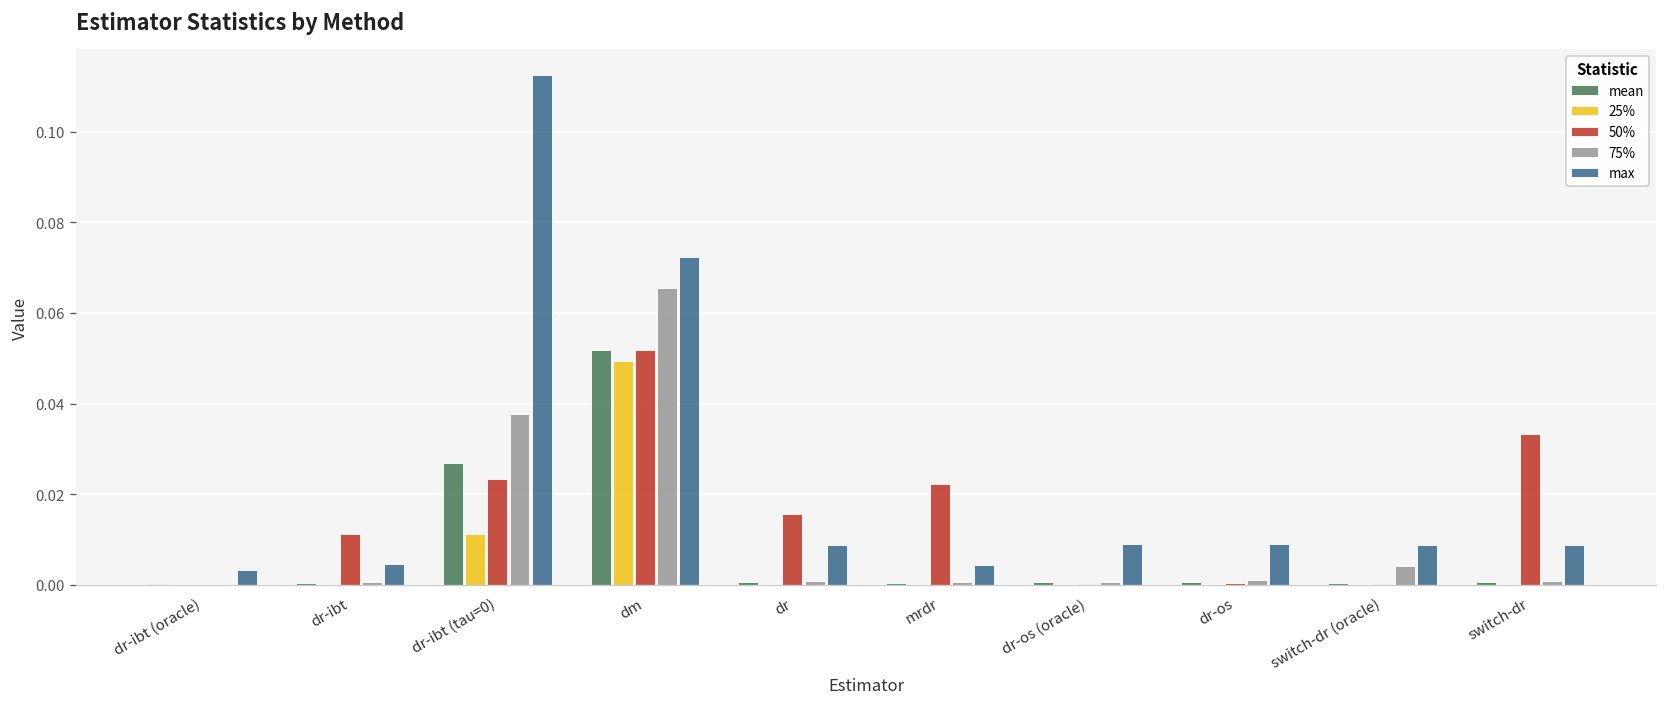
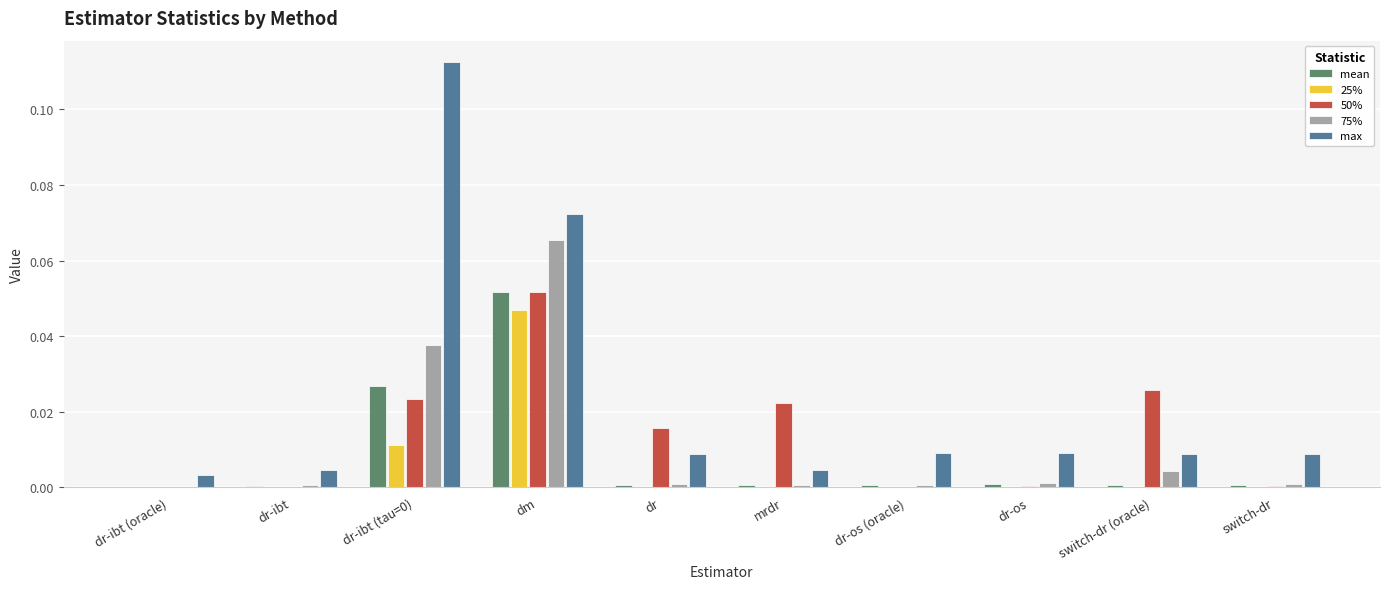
  {
    "25%": {
      "dr-ibt (tau=0)": 0.011,
-     "dm": 0.049
+     "dm": 0.047
    },
    "50%": {
-     "dr-ibt": 0.011,
+     "dr-ibt": 0.000,
      "dr-ibt (tau=0)": 0.023,
      "dm": 0.052,
      "dr": 0.016,
      "mrdr": 0.022,
-     "switch-dr (oracle)": 0.000,
-     "switch-dr": 0.033
+     "switch-dr (oracle)": 0.026,
+     "switch-dr": 0.000
    },
    "75%": {
      "dr-ibt (tau=0)": 0.038,
      "dm": 0.065,
      "dr": 0.001,
      "dr-os (oracle)": 0.001,
      "dr-os": 0.001,
      "switch-dr (oracle)": 0.004,
      "switch-dr": 0.001
    }
  }
